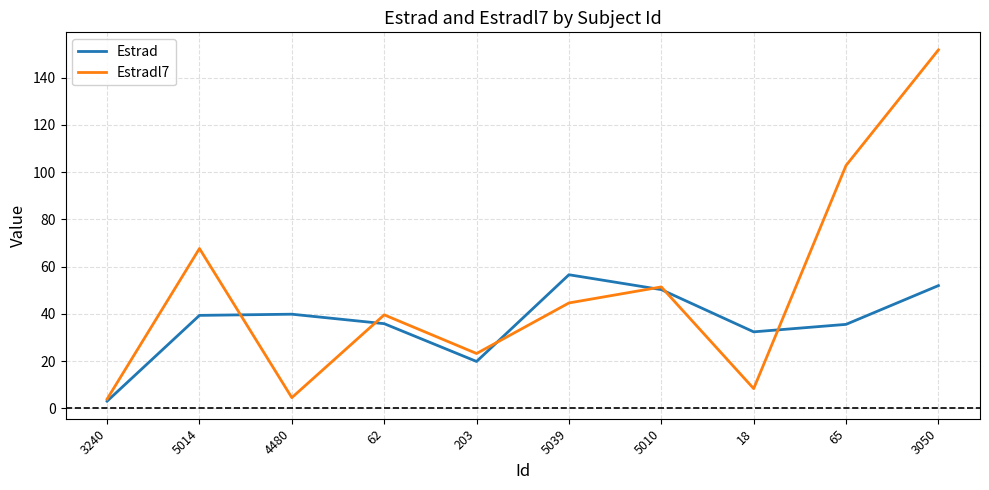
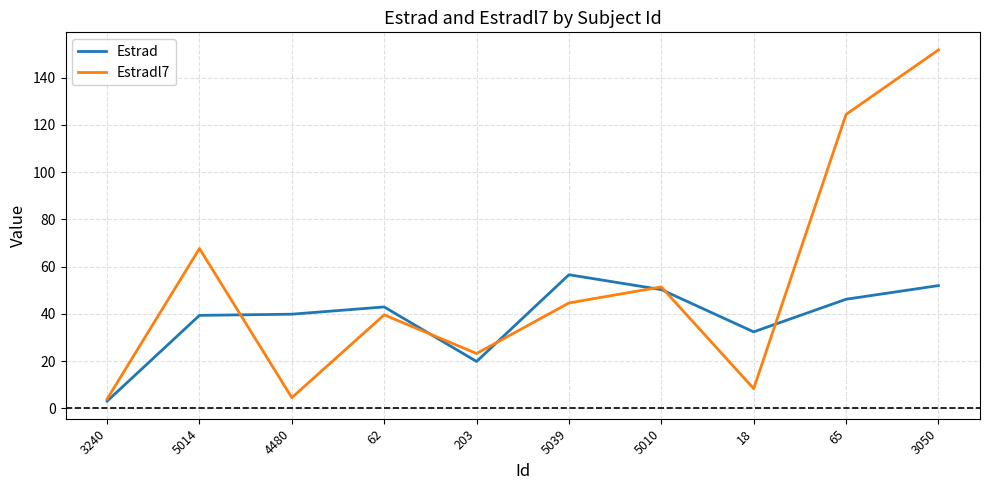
  {
    "Estrad": {
      "5014": 39,
      "4480": 40,
-     "62": 36,
+     "62": 43,
      "203": 20,
      "5039": 57,
      "5010": 50,
      "18": 32,
-     "65": 36,
+     "65": 46,
      "3050": 52
    },
    "Estradl7": {
      "5014": 68,
      "4480": 5,
      "62": 40,
      "203": 23,
      "5039": 45,
      "5010": 51,
      "18": 8,
-     "65": 103,
+     "65": 124,
      "3050": 152
    }
  }
